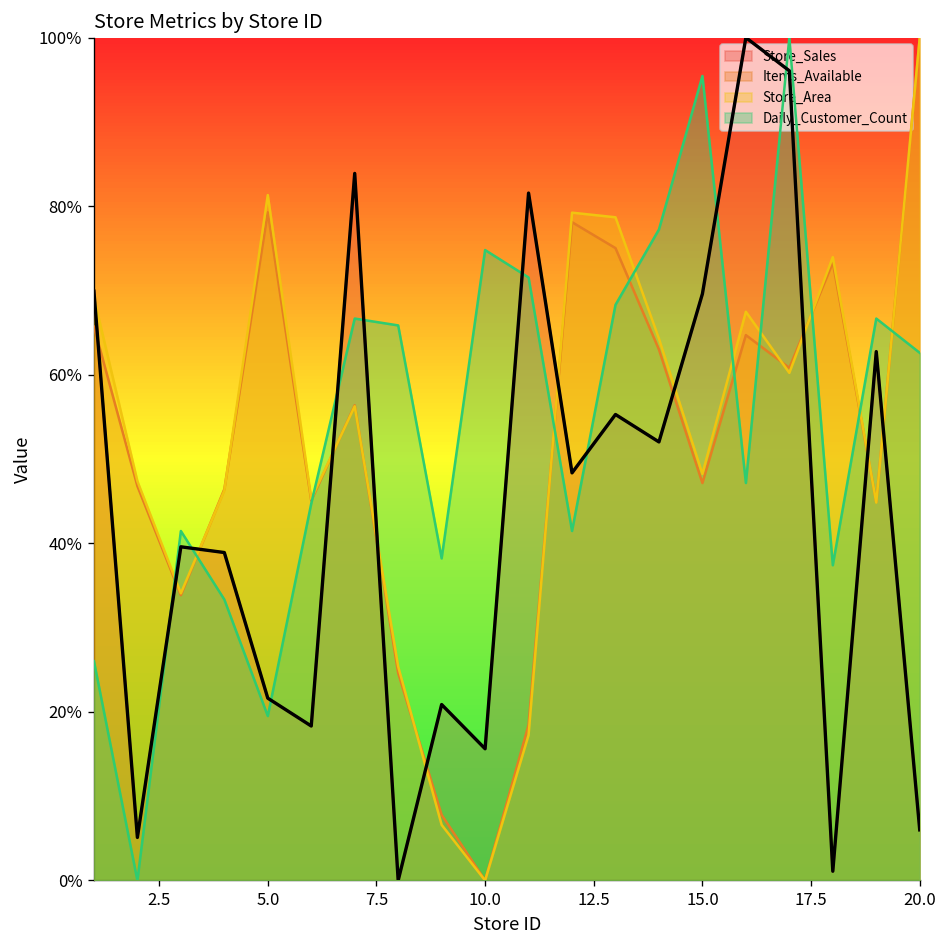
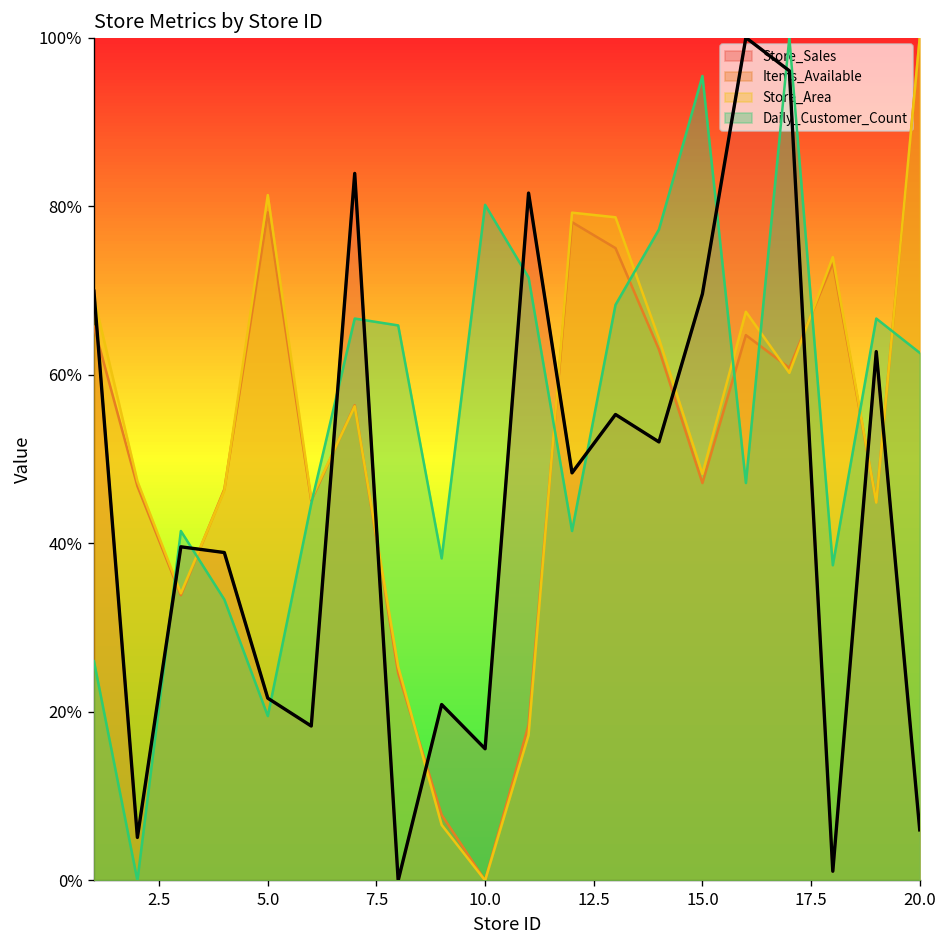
  {
    "Daily_Customer_Count": {
      "5.0": "20%",
-     "10.0": "75%",
+     "10.0": "80%",
      "15.0": "95%",
      "20.0": "63%"
    }
  }
